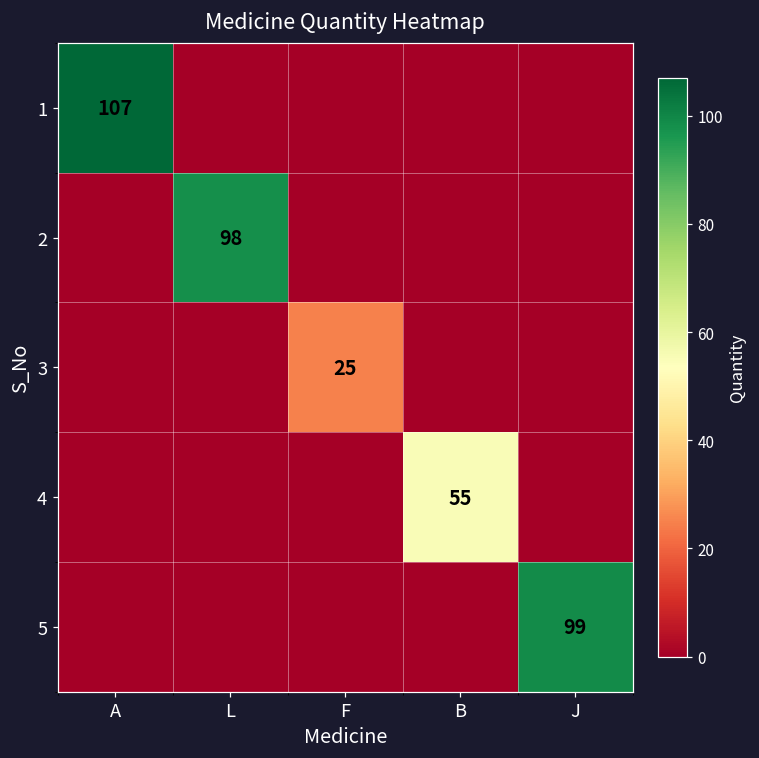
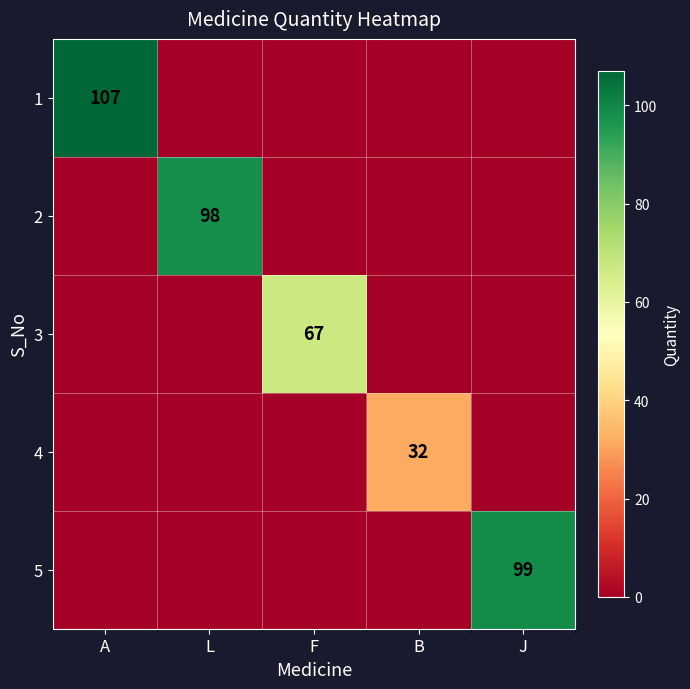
  {
    "1": {
      "A": 107
    },
    "2": {
      "L": 98
    },
    "3": {
-     "F": 25
+     "F": 67
    },
    "4": {
-     "B": 55
+     "B": 32
    },
    "5": {
      "J": 99
    }
  }
